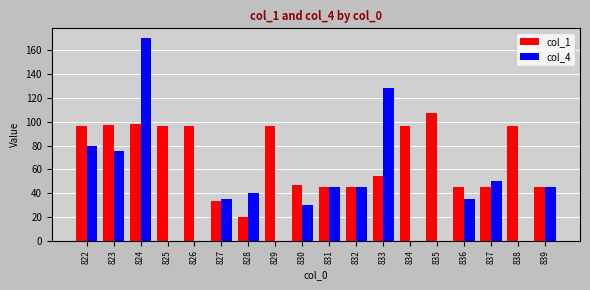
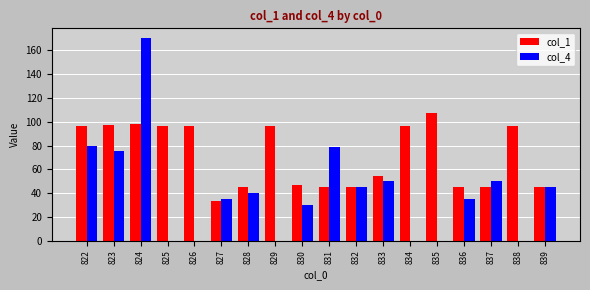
  {
    "col_1": {
      "822": 96,
      "823": 97,
      "824": 98,
      "825": 96,
      "826": 96,
      "827": 33,
-     "828": 20,
+     "828": 45,
      "829": 96,
      "830": 47,
      "831": 45,
      "832": 45,
      "833": 54,
      "834": 96,
      "835": 107,
      "836": 45,
      "837": 45,
      "838": 96,
      "839": 45
    },
    "col_4": {
      "822": 80,
      "823": 75,
      "824": 170,
      "825": 0,
      "826": 0,
      "827": 35,
      "828": 40,
      "829": 0,
      "830": 30,
-     "831": 45,
+     "831": 79,
      "832": 45,
-     "833": 128,
+     "833": 50,
      "834": 0,
      "835": 0,
      "836": 35,
      "837": 50,
      "838": 0,
      "839": 45
    }
  }
